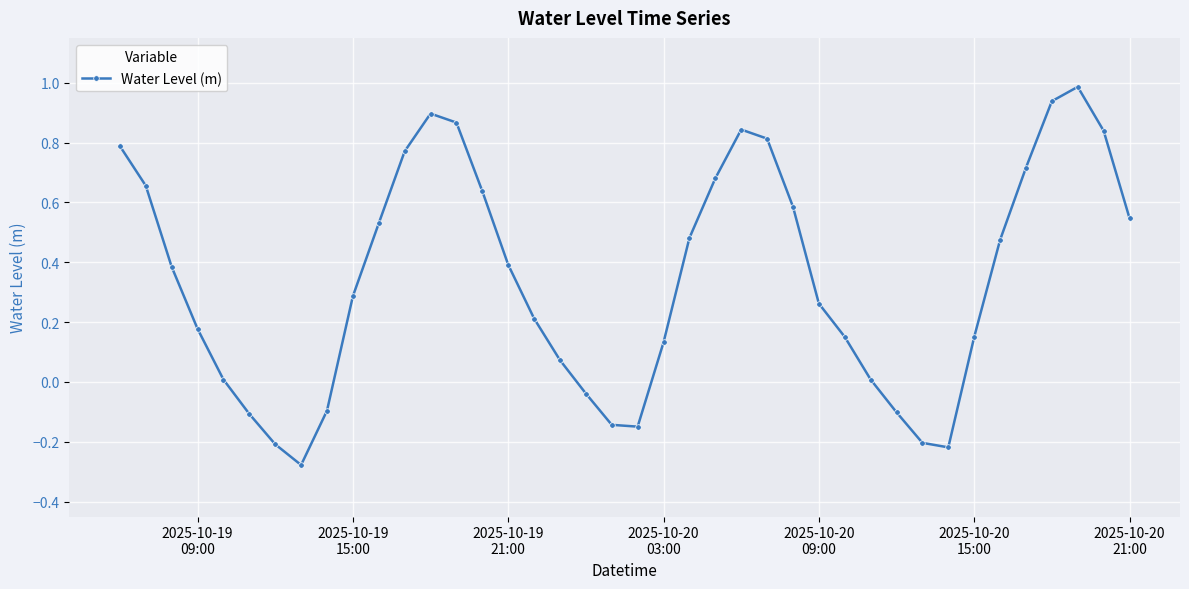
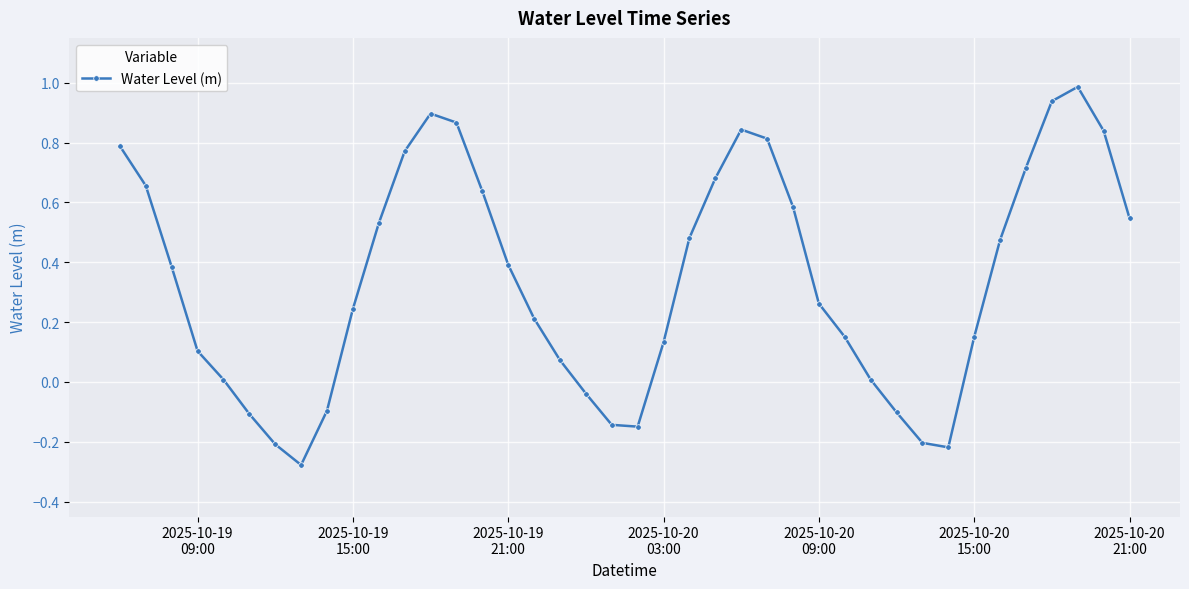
  {
-   "2025-10-19 09:00": 0.18,
-   "2025-10-19 15:00": 0.29,
+   "2025-10-19 09:00": 0.10,
+   "2025-10-19 15:00": 0.24,
    "2025-10-19 21:00": 0.39,
    "2025-10-20 03:00": 0.13,
    "2025-10-20 09:00": 0.26,
    "2025-10-20 15:00": 0.15,
    "2025-10-20 21:00": 0.55
  }
